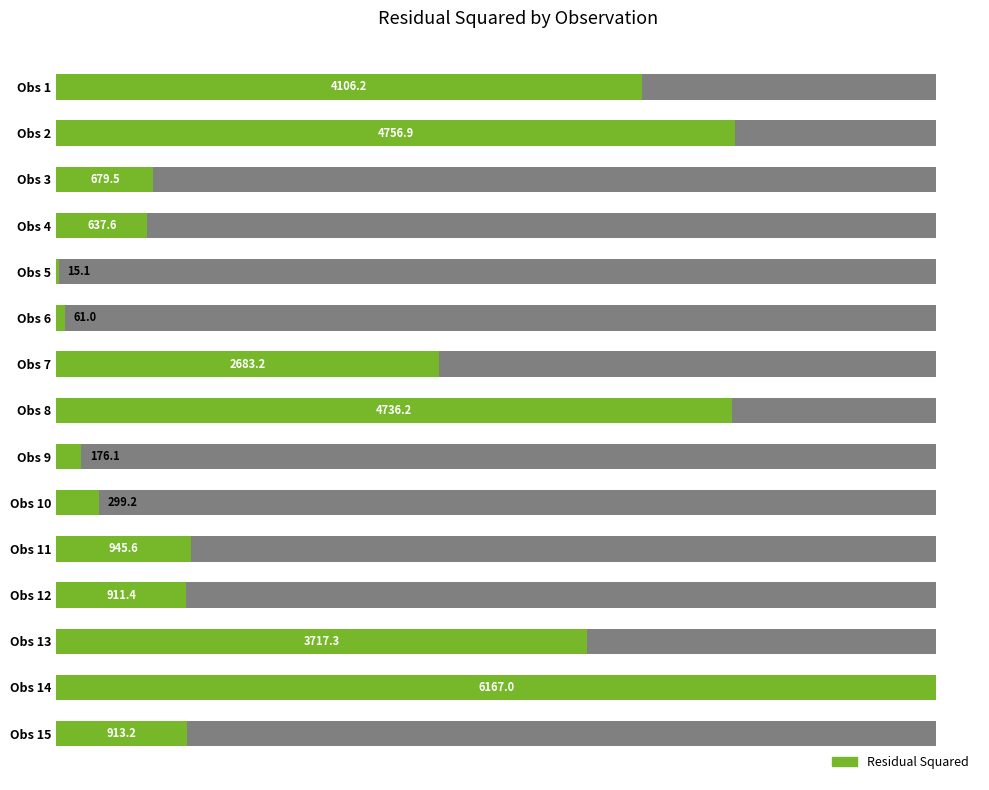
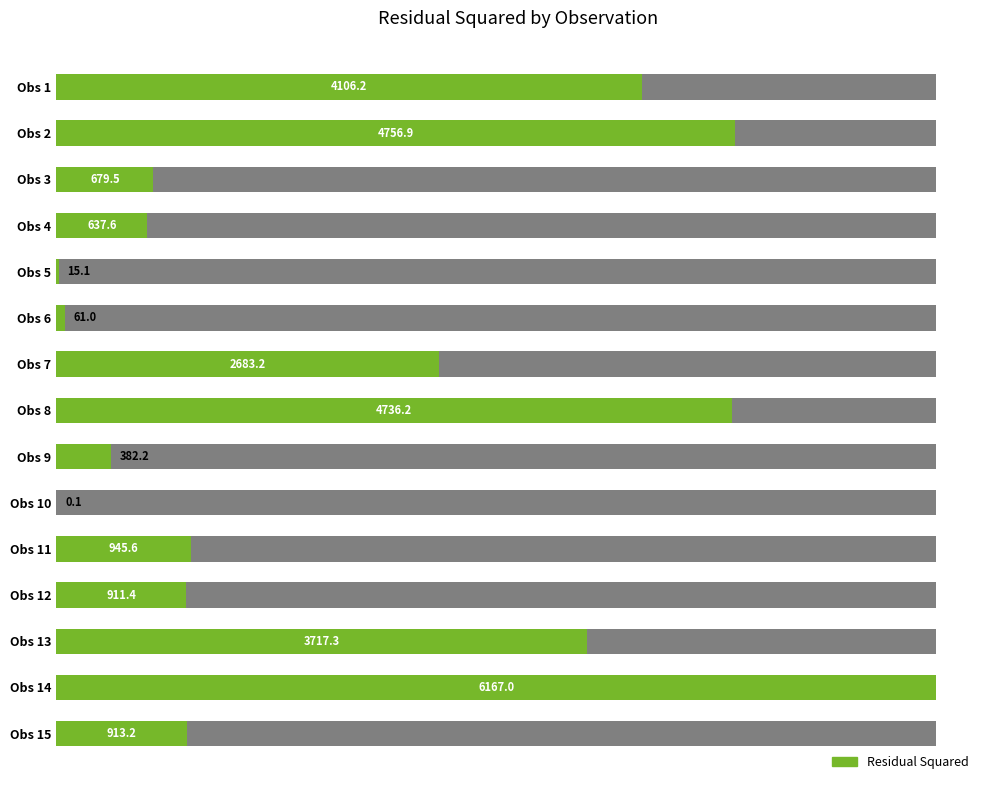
  {
    "Residual Squared": {
-     "Obs 9": 176.1,
-     "Obs 10": 299.2,
+     "Obs 9": 382.2,
+     "Obs 10": 0.1,
      "Obs 14": 6167.0
    }
  }
